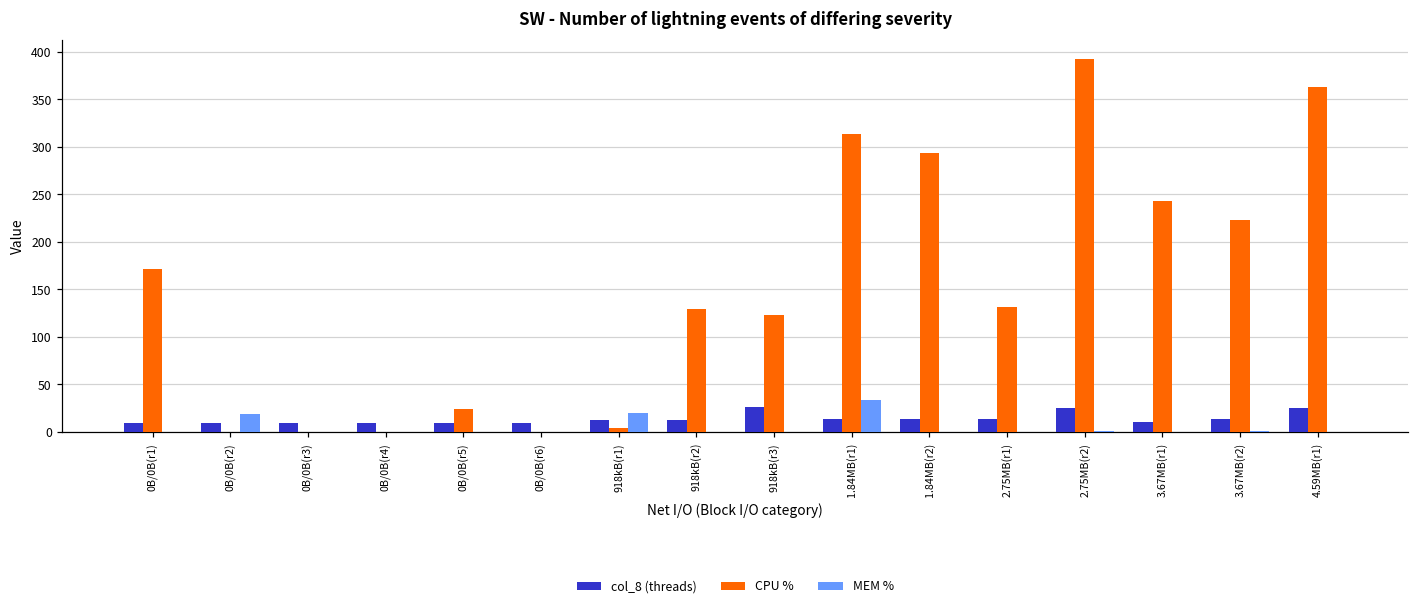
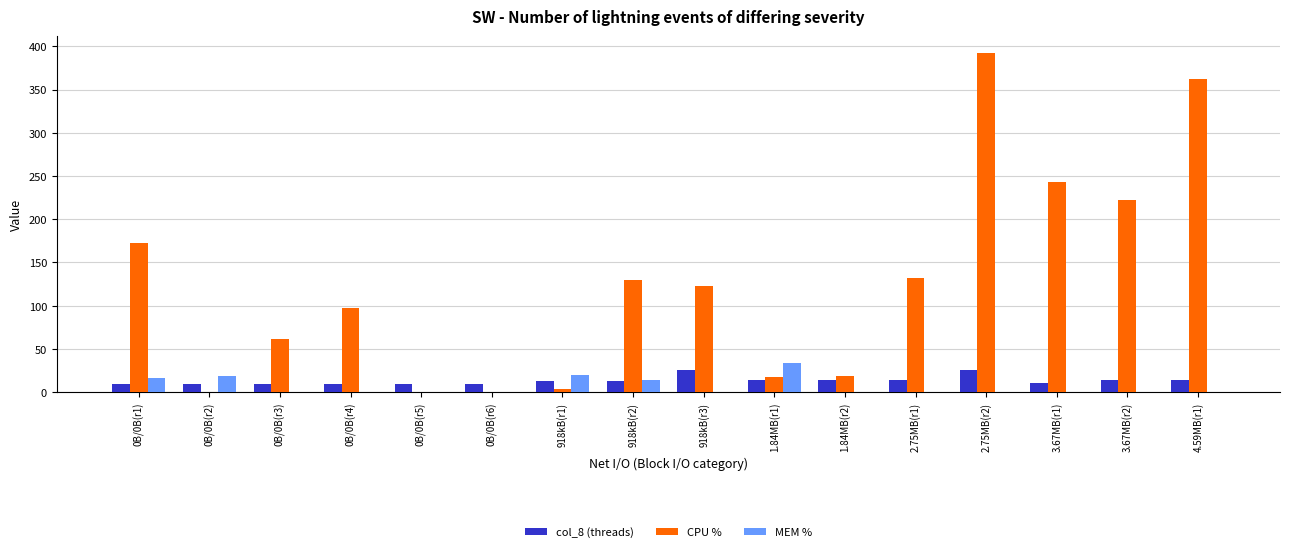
  {
    "col_8 (threads)": {
      "0B/0B(r1)": 10,
      "0B/0B(r2)": 10,
      "0B/0B(r3)": 10,
      "0B/0B(r4)": 10,
      "0B/0B(r5)": 10,
      "0B/0B(r6)": 10,
      "918kB(r1)": 10,
      "918kB(r2)": 10,
      "918kB(r3)": 30,
      "1.84MB(r1)": 10,
      "1.84MB(r2)": 10,
      "2.75MB(r1)": 10,
      "2.75MB(r2)": 30,
      "3.67MB(r1)": 10,
      "3.67MB(r2)": 10,
-     "4.59MB(r1)": 30
+     "4.59MB(r1)": 10
    },
    "CPU %": {
      "0B/0B(r1)": 170,
      "0B/0B(r2)": 0,
-     "0B/0B(r3)": 0,
-     "0B/0B(r4)": 0,
-     "0B/0B(r5)": 20,
+     "0B/0B(r3)": 60,
+     "0B/0B(r4)": 100,
+     "0B/0B(r5)": 0,
      "0B/0B(r6)": 0,
      "918kB(r1)": 0,
      "918kB(r2)": 130,
      "918kB(r3)": 120,
-     "1.84MB(r1)": 310,
-     "1.84MB(r2)": 290,
+     "1.84MB(r1)": 20,
+     "1.84MB(r2)": 20,
      "2.75MB(r1)": 130,
      "2.75MB(r2)": 390,
      "3.67MB(r1)": 240,
      "3.67MB(r2)": 220,
      "4.59MB(r1)": 360
    },
    "MEM %": {
-     "0B/0B(r1)": 0,
+     "0B/0B(r1)": 20,
      "0B/0B(r2)": 20,
      "918kB(r1)": 20,
-     "918kB(r2)": 0,
+     "918kB(r2)": 10,
      "1.84MB(r1)": 30
    }
  }
